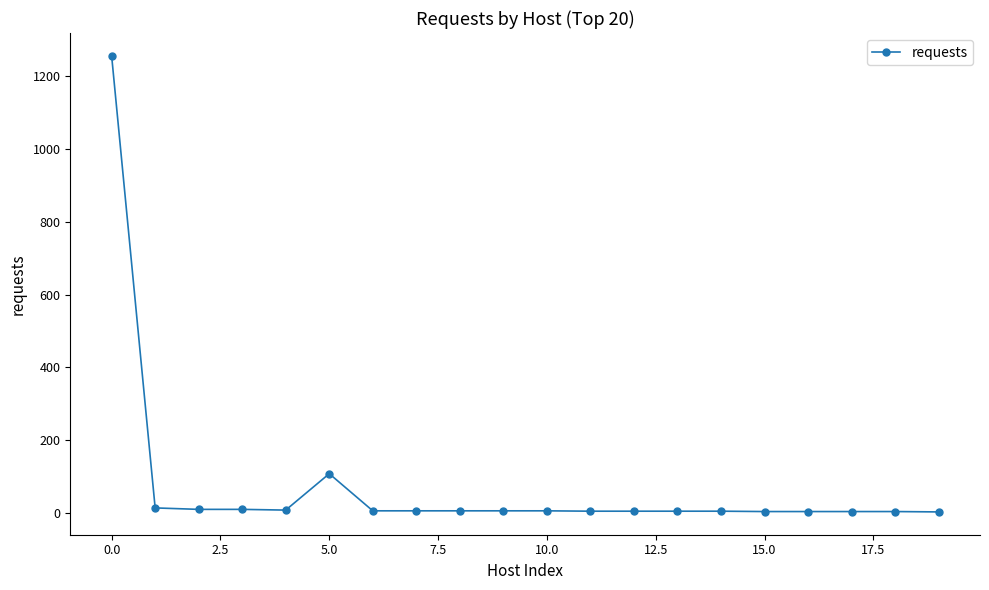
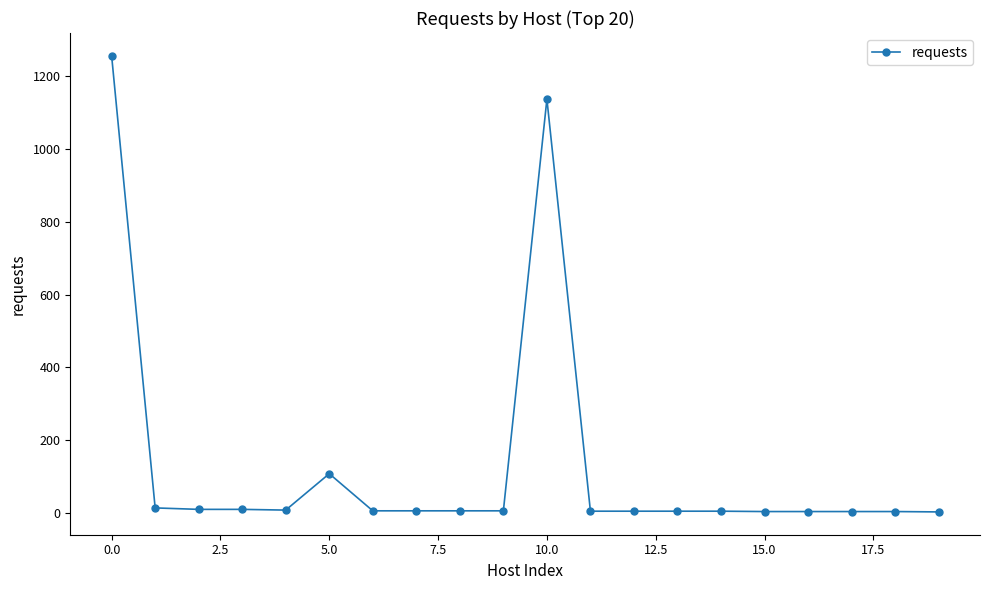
  {
    "0.0": 1260,
    "5.0": 110,
-   "10.0": 10,
+   "10.0": 1140,
    "15.0": 0
  }
